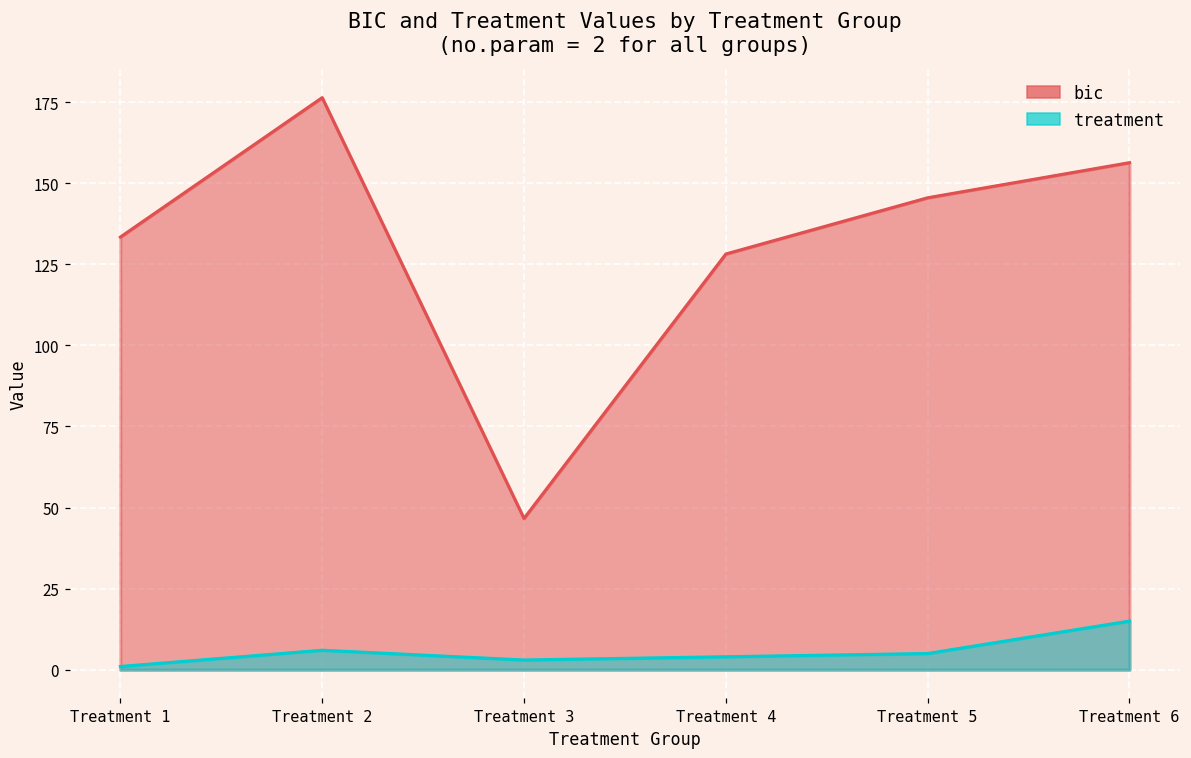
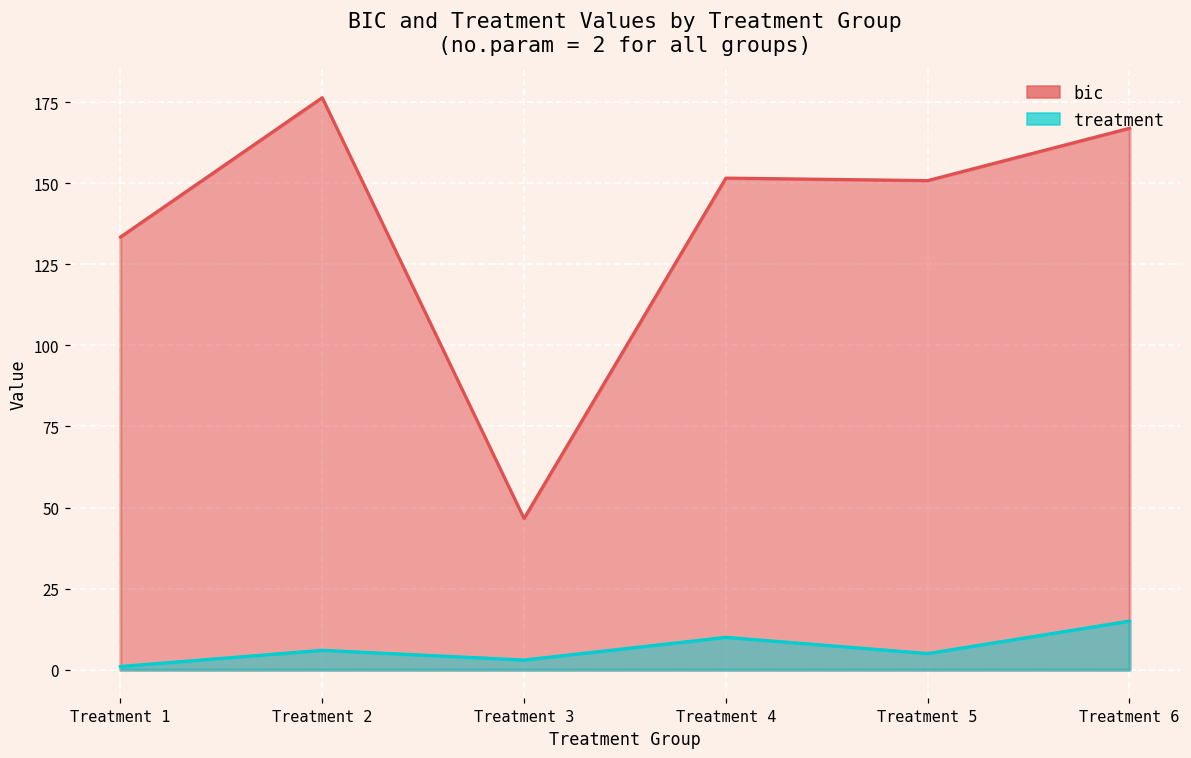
  {
    "bic": {
      "Treatment 1": 133,
      "Treatment 2": 176,
      "Treatment 3": 47,
-     "Treatment 4": 128,
-     "Treatment 5": 146,
-     "Treatment 6": 156
+     "Treatment 4": 152,
+     "Treatment 5": 151,
+     "Treatment 6": 167
    },
    "treatment": {
      "Treatment 1": 1,
      "Treatment 2": 6,
      "Treatment 3": 3,
-     "Treatment 4": 4,
+     "Treatment 4": 10,
      "Treatment 5": 5,
      "Treatment 6": 15
    }
  }
